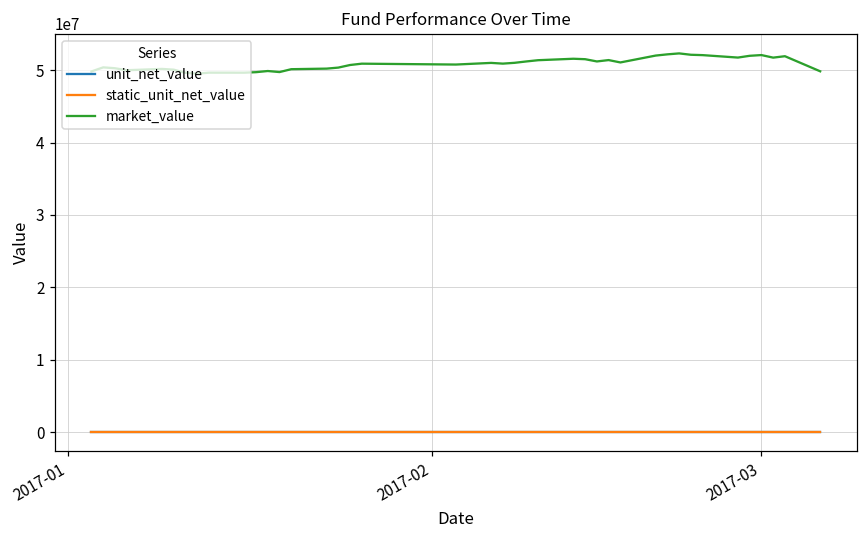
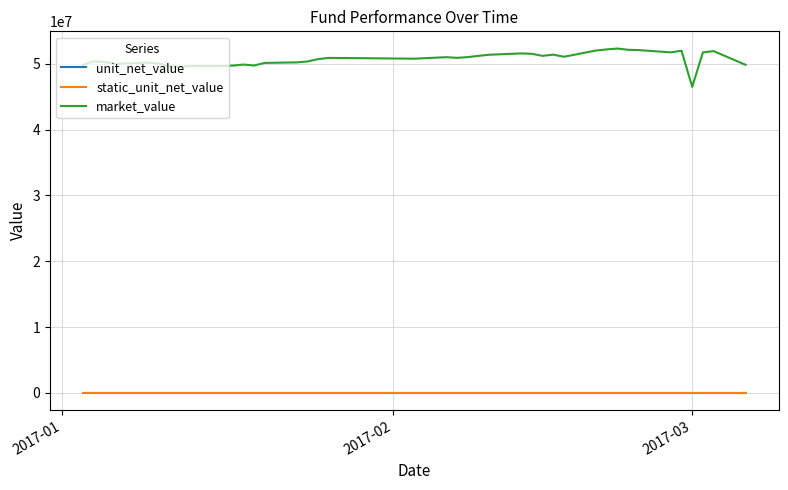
  {
    "static_unit_net_value": {
      "2017-03": 0
    },
    "market_value": {
-     "2017-03": 52000000
+     "2017-03": 46000000
    }
  }
